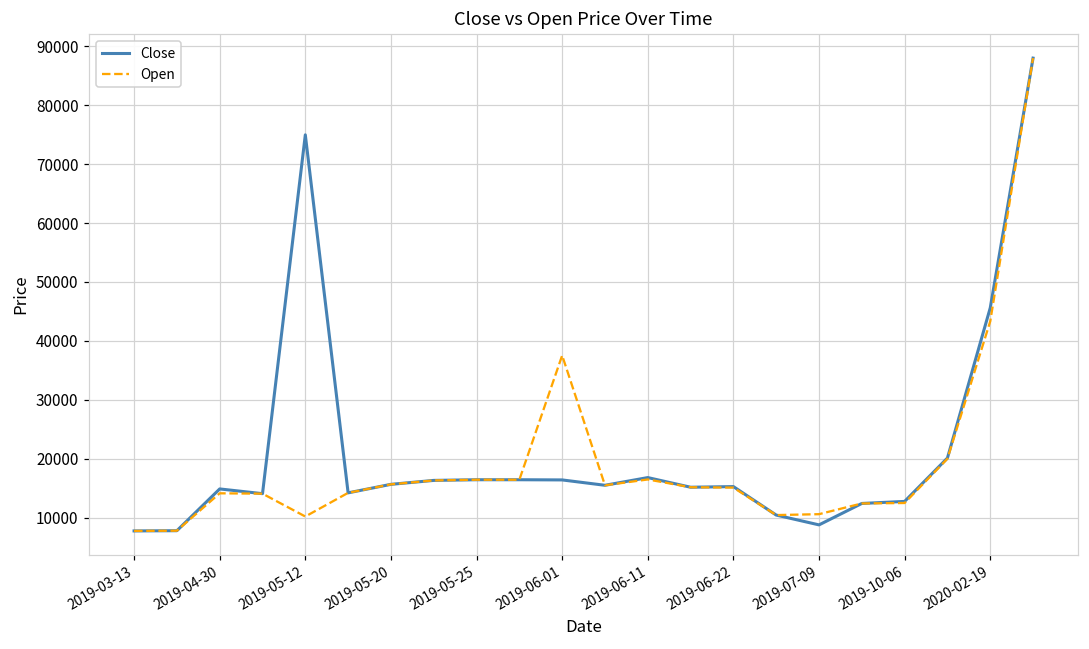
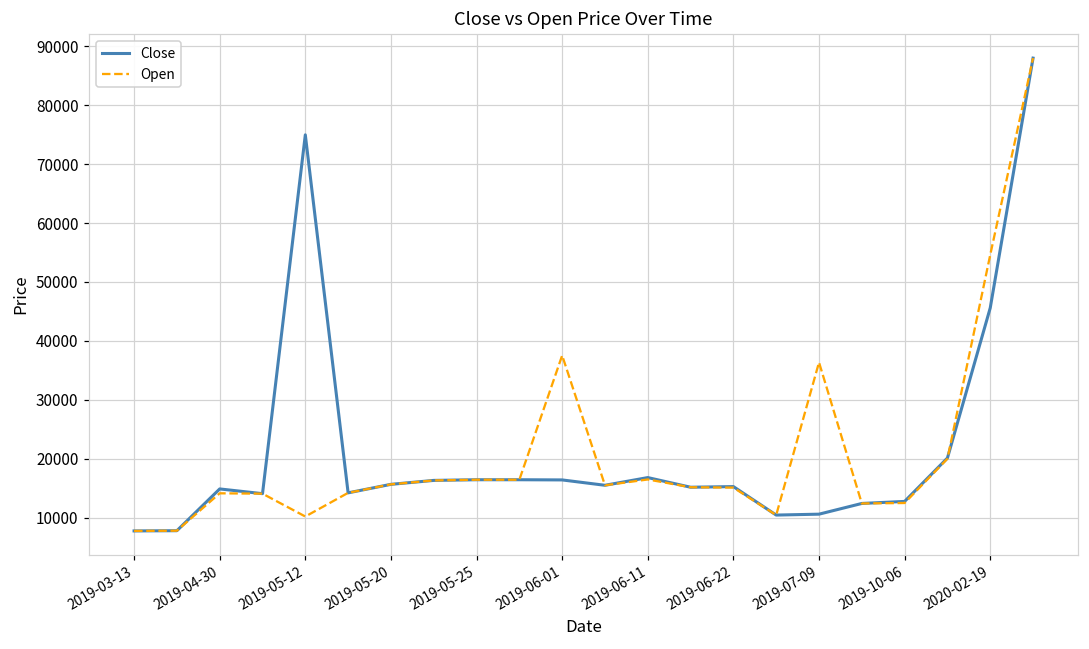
  {
    "Close": {
      "2019-04-30": 15000,
      "2019-05-12": 75000,
      "2019-06-01": 16000,
-     "2019-07-09": 9000,
+     "2019-07-09": 11000,
      "2020-02-19": 46000
    },
    "Open": {
      "2019-04-30": 14000,
      "2019-05-12": 10000,
      "2019-06-01": 38000,
-     "2019-07-09": 11000,
-     "2020-02-19": 43000
+     "2019-07-09": 36000,
+     "2020-02-19": 55000
    }
  }
